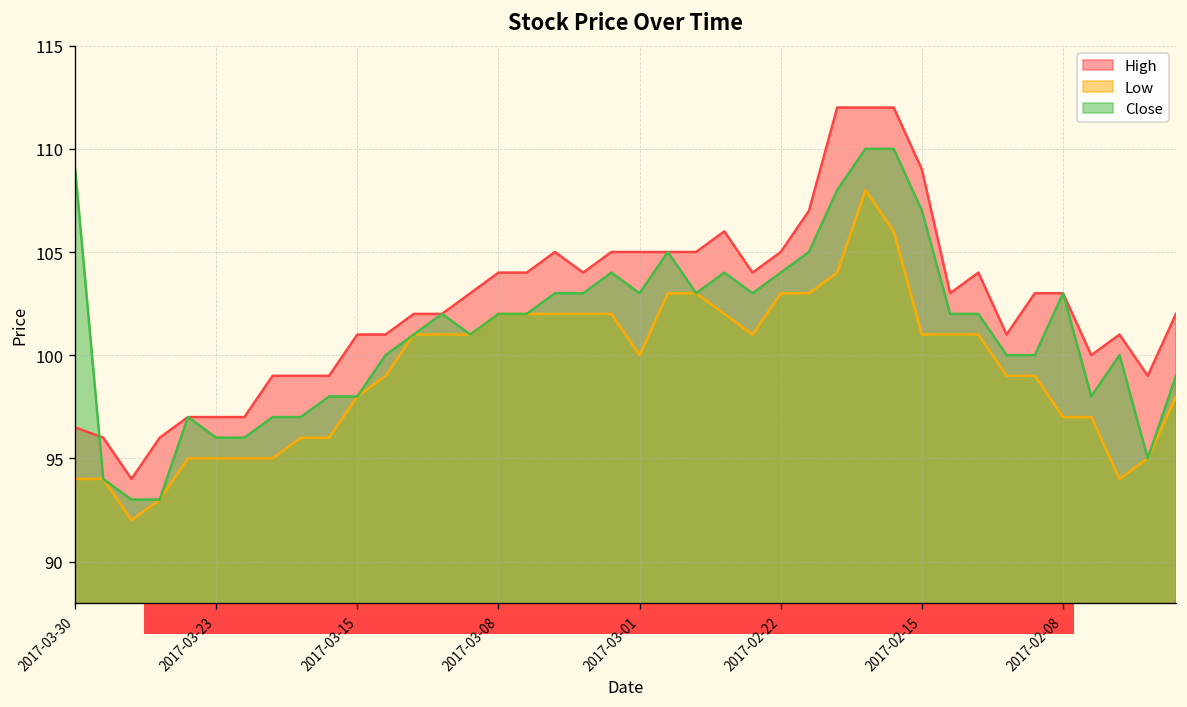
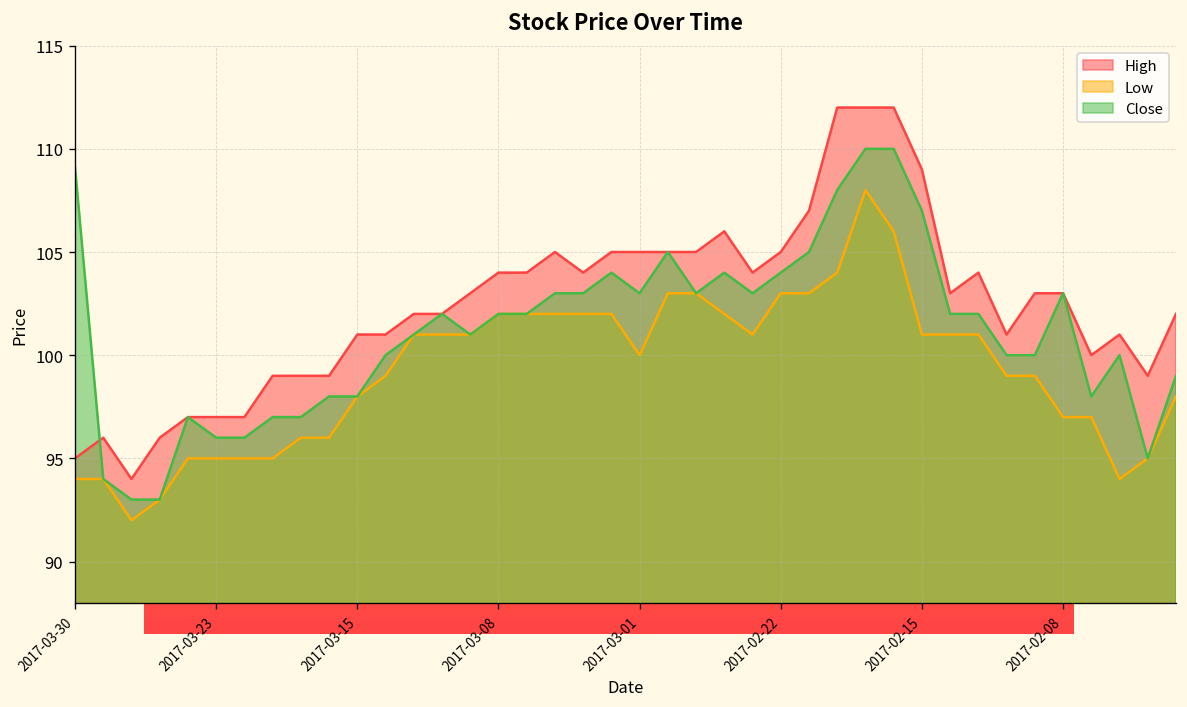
  {
    "High": {
-     "2017-03-30": 96.5
+     "2017-03-30": 95.0
    },
    "Low": {
      "2017-03-30": 94.0
    },
    "Close": {
      "2017-03-30": 109.1
    }
  }
